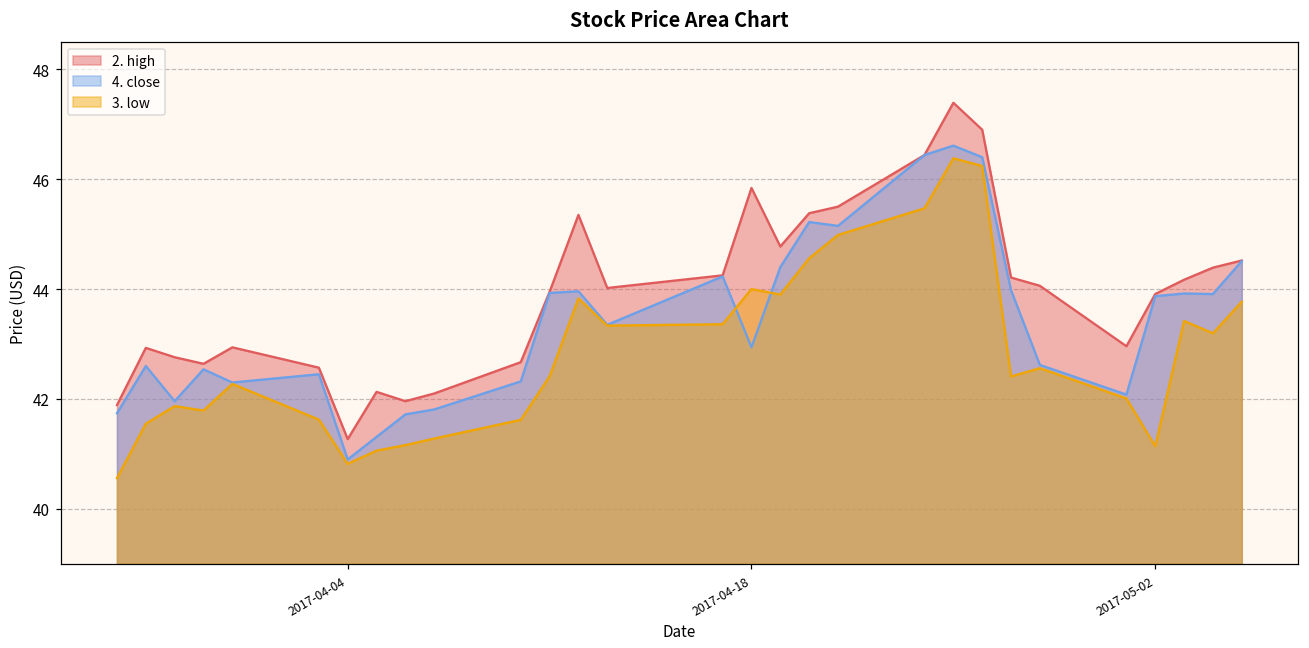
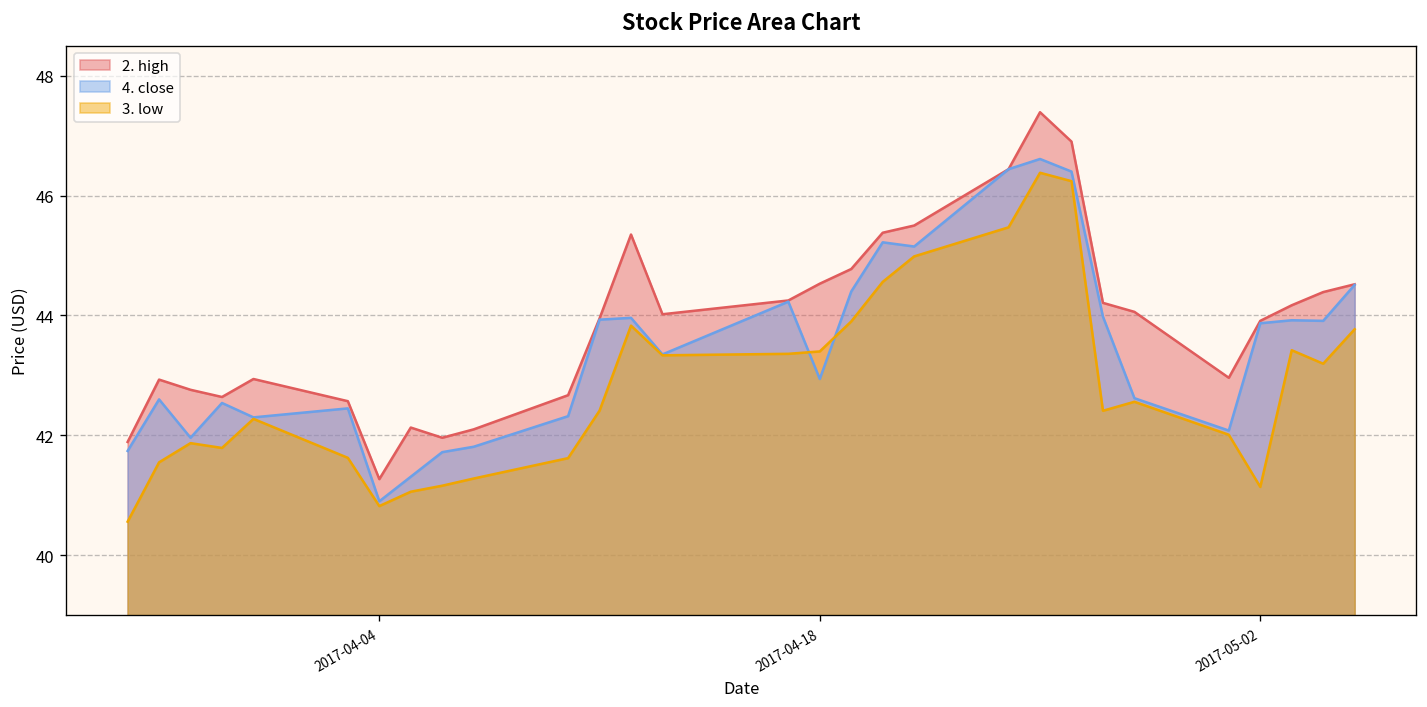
  {
    "2. high": {
      "2017-04-04": 41.3,
-     "2017-04-18": 45.8
+     "2017-04-18": 44.5
    },
    "4. close": {
      "2017-04-04": 40.9,
      "2017-04-18": 42.9
    },
    "3. low": {
      "2017-04-04": 40.8,
-     "2017-04-18": 44.0,
+     "2017-04-18": 43.4,
      "2017-05-02": 41.1
    }
  }
